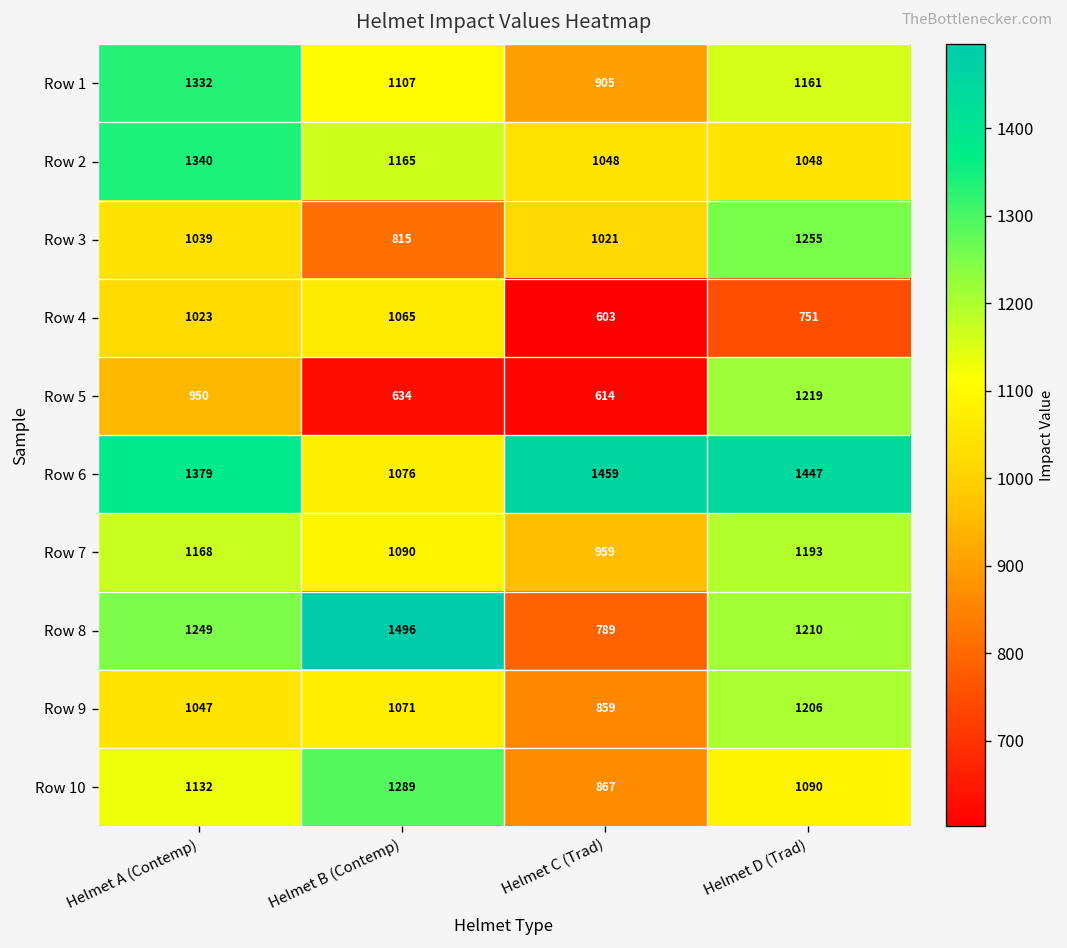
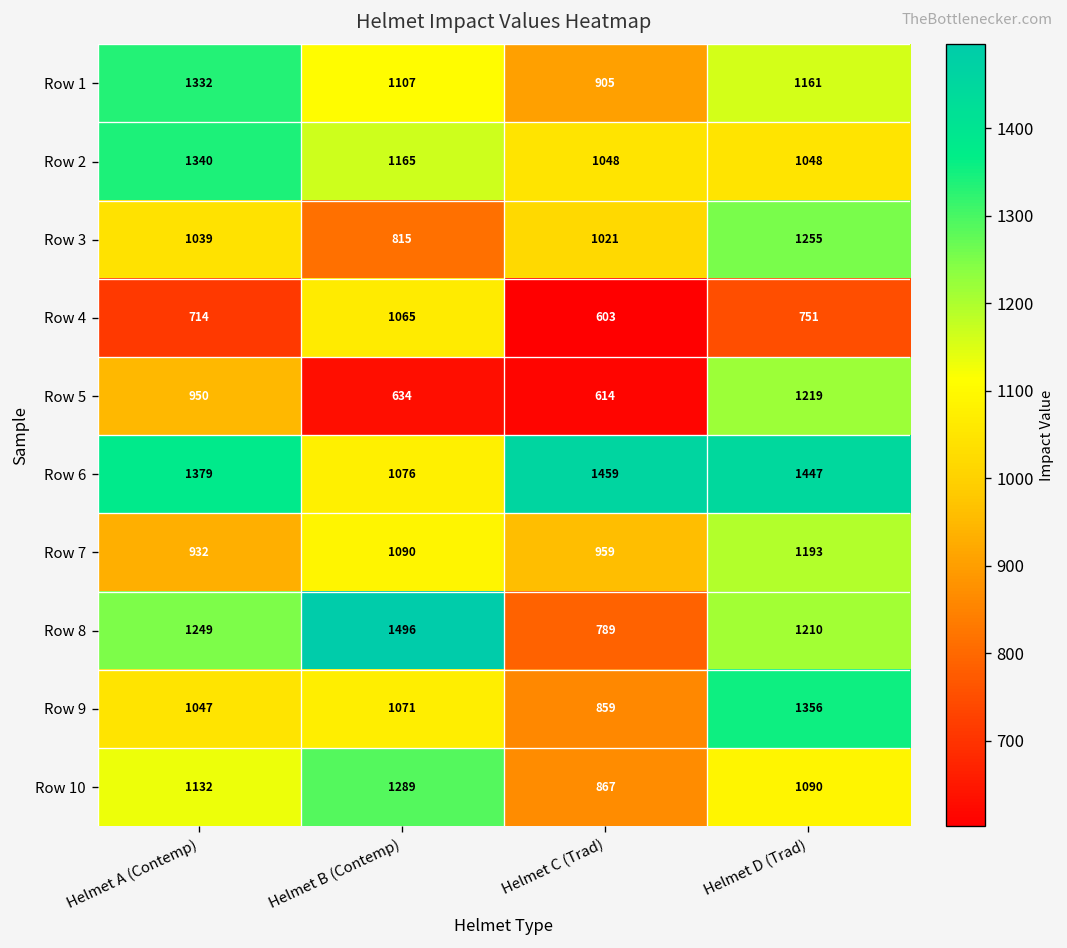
  {
    "Row 1": {
      "Helmet A (Contemp)": 1332,
      "Helmet B (Contemp)": 1107,
      "Helmet C (Trad)": 905,
      "Helmet D (Trad)": 1161
    },
    "Row 2": {
      "Helmet A (Contemp)": 1340,
      "Helmet B (Contemp)": 1165,
      "Helmet C (Trad)": 1048,
      "Helmet D (Trad)": 1048
    },
    "Row 3": {
      "Helmet A (Contemp)": 1039,
      "Helmet B (Contemp)": 815,
      "Helmet C (Trad)": 1021,
      "Helmet D (Trad)": 1255
    },
    "Row 4": {
-     "Helmet A (Contemp)": 1023,
+     "Helmet A (Contemp)": 714,
      "Helmet B (Contemp)": 1065,
      "Helmet C (Trad)": 603,
      "Helmet D (Trad)": 751
    },
    "Row 5": {
      "Helmet A (Contemp)": 950,
      "Helmet B (Contemp)": 634,
      "Helmet C (Trad)": 614,
      "Helmet D (Trad)": 1219
    },
    "Row 6": {
      "Helmet A (Contemp)": 1379,
      "Helmet B (Contemp)": 1076,
      "Helmet C (Trad)": 1459,
      "Helmet D (Trad)": 1447
    },
    "Row 7": {
-     "Helmet A (Contemp)": 1168,
+     "Helmet A (Contemp)": 932,
      "Helmet B (Contemp)": 1090,
      "Helmet C (Trad)": 959,
      "Helmet D (Trad)": 1193
    },
    "Row 8": {
      "Helmet A (Contemp)": 1249,
      "Helmet B (Contemp)": 1496,
      "Helmet C (Trad)": 789,
      "Helmet D (Trad)": 1210
    },
    "Row 9": {
      "Helmet A (Contemp)": 1047,
      "Helmet B (Contemp)": 1071,
      "Helmet C (Trad)": 859,
-     "Helmet D (Trad)": 1206
+     "Helmet D (Trad)": 1356
    },
    "Row 10": {
      "Helmet A (Contemp)": 1132,
      "Helmet B (Contemp)": 1289,
      "Helmet C (Trad)": 867,
      "Helmet D (Trad)": 1090
    }
  }
